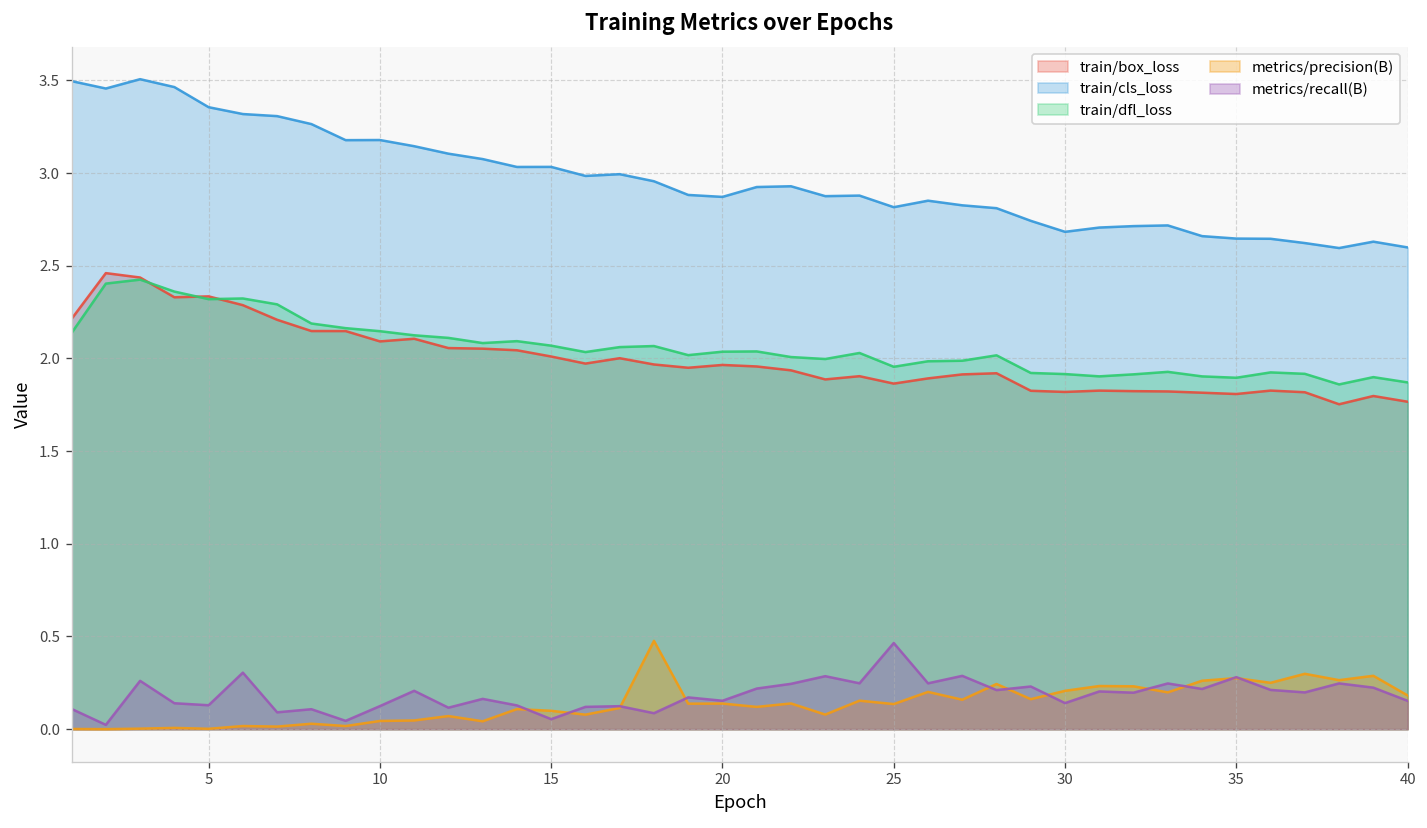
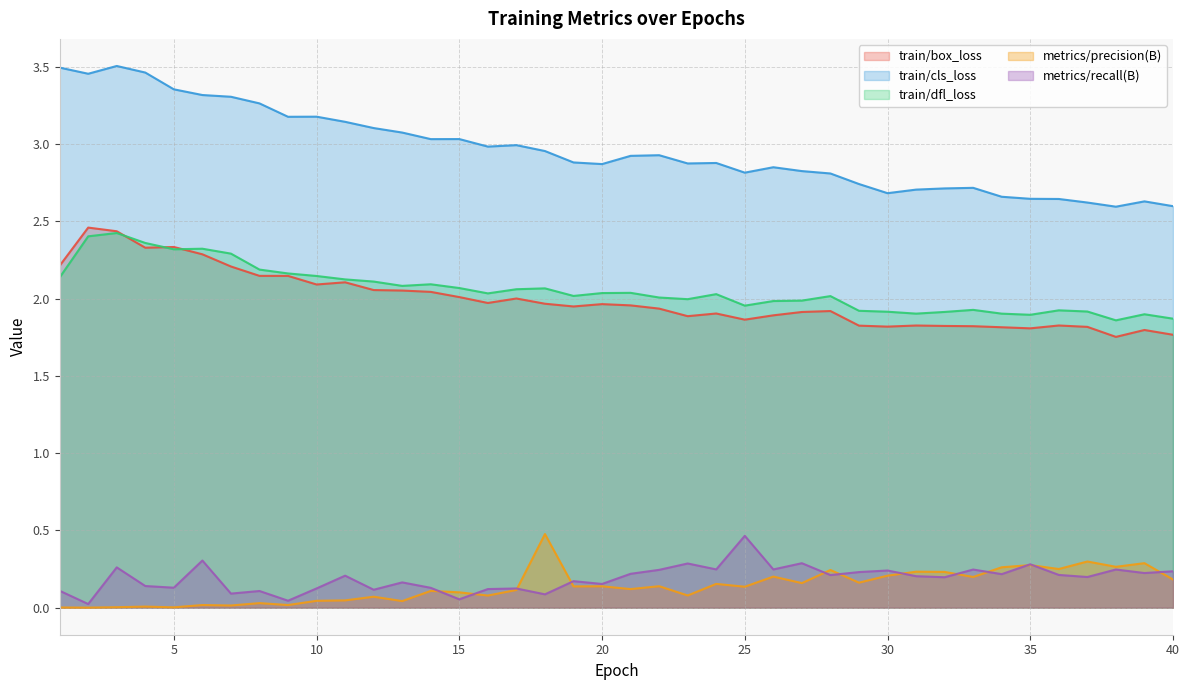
  {
    "metrics/recall(B)": {
      "5": 0.13,
      "10": 0.12,
      "15": 0.05,
      "25": 0.46,
-     "30": 0.14,
-     "40": 0.15
+     "30": 0.24,
+     "40": 0.24
    }
  }
